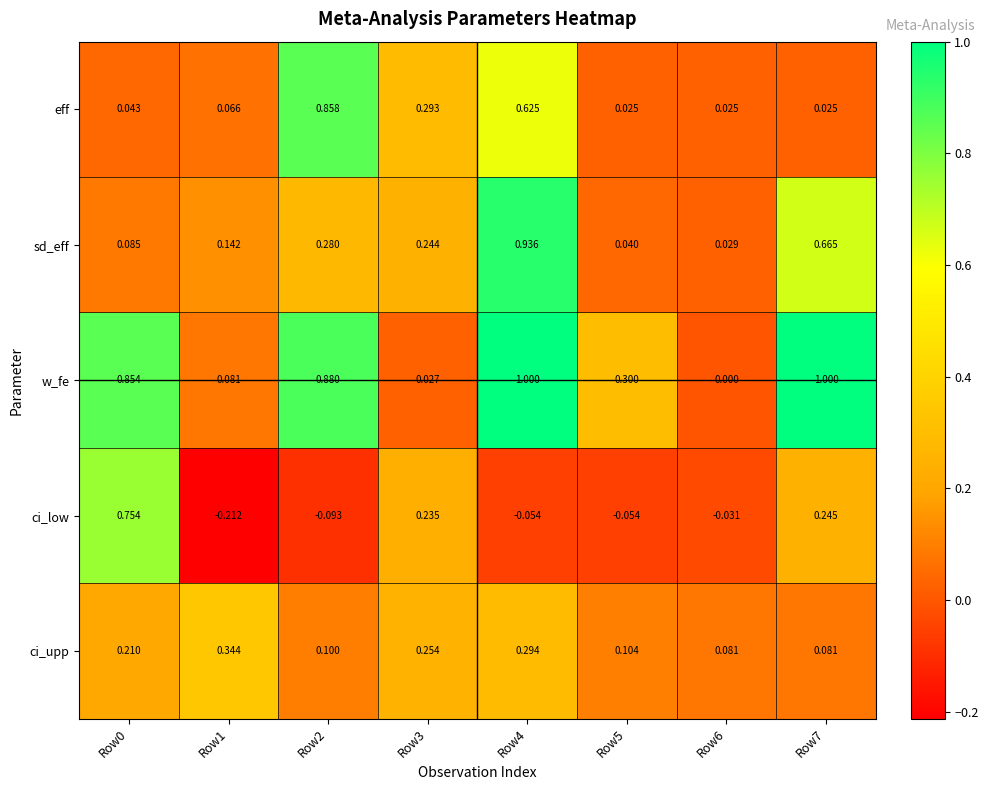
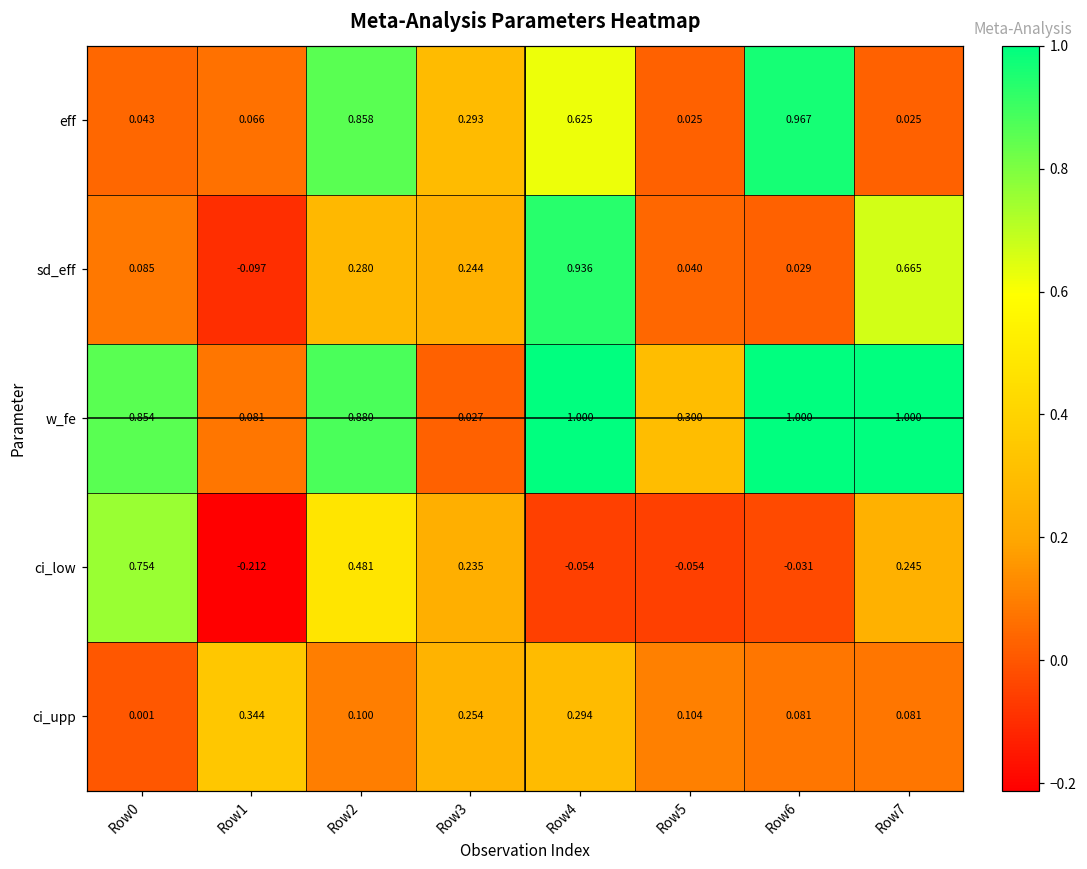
  {
    "eff": {
      "Row0": 0.043,
      "Row1": 0.066,
      "Row2": 0.858,
      "Row3": 0.293,
      "Row4": 0.625,
      "Row5": 0.025,
-     "Row6": 0.025,
+     "Row6": 0.967,
      "Row7": 0.025
    },
    "sd_eff": {
      "Row0": 0.085,
-     "Row1": 0.142,
+     "Row1": -0.097,
      "Row2": 0.280,
      "Row3": 0.244,
      "Row4": 0.936,
      "Row5": 0.040,
      "Row6": 0.029,
      "Row7": 0.665
    },
    "w_fe": {
      "Row0": 0.854,
      "Row1": 0.081,
      "Row2": 0.880,
      "Row3": 0.027,
      "Row4": 1.000,
      "Row5": 0.300,
-     "Row6": 0.000,
+     "Row6": 1.000,
      "Row7": 1.000
    },
    "ci_low": {
      "Row0": 0.754,
      "Row1": -0.212,
-     "Row2": -0.093,
+     "Row2": 0.481,
      "Row3": 0.235,
      "Row4": -0.054,
      "Row5": -0.054,
      "Row6": -0.031,
      "Row7": 0.245
    },
    "ci_upp": {
-     "Row0": 0.210,
+     "Row0": 0.001,
      "Row1": 0.344,
      "Row2": 0.100,
      "Row3": 0.254,
      "Row4": 0.294,
      "Row5": 0.104,
      "Row6": 0.081,
      "Row7": 0.081
    }
  }
